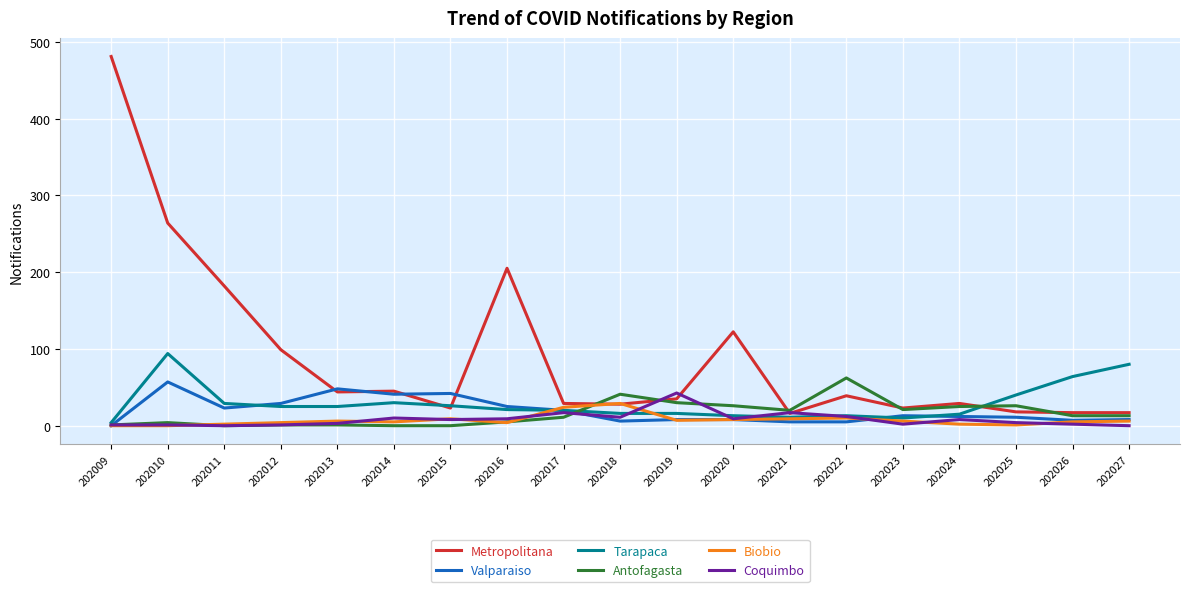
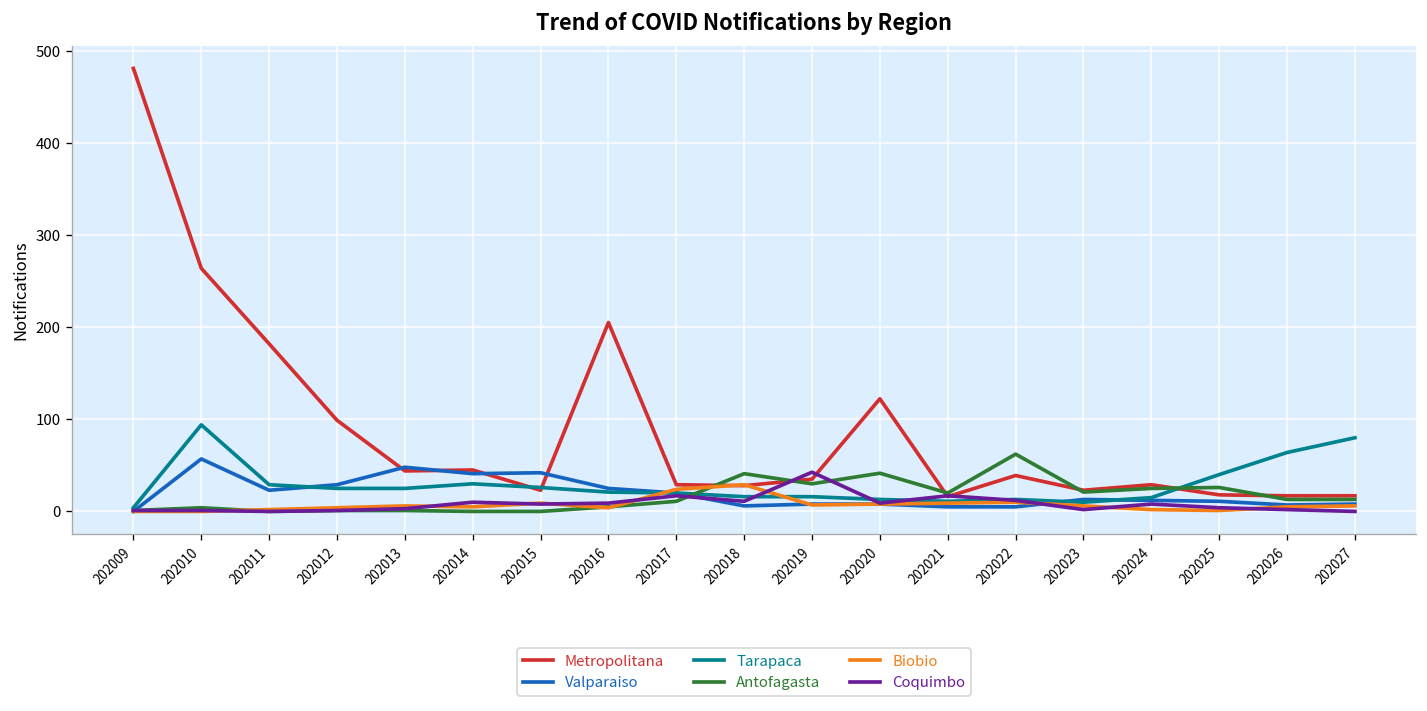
  {
    "Metropolitana": {
      "202009": 480,
      "202010": 260,
      "202011": 180,
      "202012": 100,
      "202013": 40,
      "202014": 50,
      "202016": 210,
      "202017": 30,
      "202019": 40,
      "202020": 120,
      "202022": 40,
      "202024": 30,
      "202025": 20,
      "202026": 20,
      "202027": 20
    },
    "Valparaiso": {
      "202010": 60,
      "202011": 20,
      "202012": 30,
      "202013": 50,
      "202014": 40,
      "202015": 40,
      "202016": 30,
      "202018": 10,
      "202021": 10,
      "202022": 10,
      "202025": 10
    },
    "Tarapaca": {
      "202010": 90,
      "202011": 30,
      "202012": 30,
      "202013": 30,
      "202014": 30,
      "202016": 20,
      "202018": 20,
      "202019": 20,
      "202020": 10,
      "202025": 40,
      "202026": 60,
      "202027": 80
    },
    "Antofagasta": {
      "202014": 0,
      "202015": 0,
      "202017": 10,
      "202018": 40,
      "202019": 30,
-     "202020": 30,
+     "202020": 40,
      "202022": 60,
      "202024": 30,
      "202025": 30,
      "202026": 10,
      "202027": 10
    },
    "Biobio": {
      "202014": 10,
      "202017": 20,
      "202023": 10,
      "202024": 0
    },
    "Coquimbo": {
      "202014": 10,
      "202016": 10,
      "202018": 10,
      "202019": 40,
      "202023": 0,
      "202024": 10,
      "202027": 0
    }
  }
